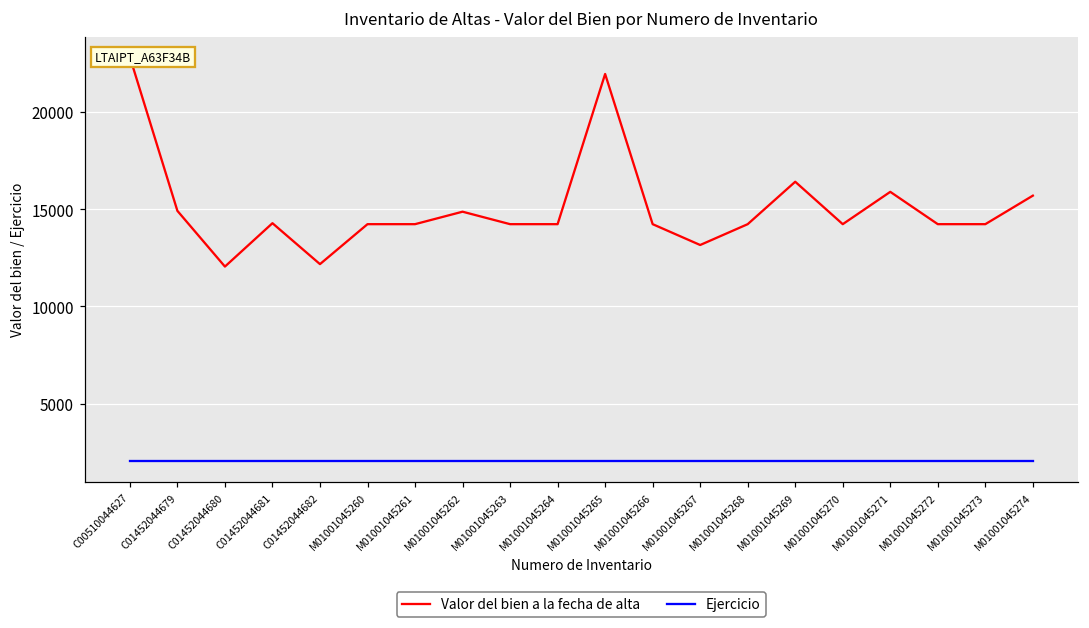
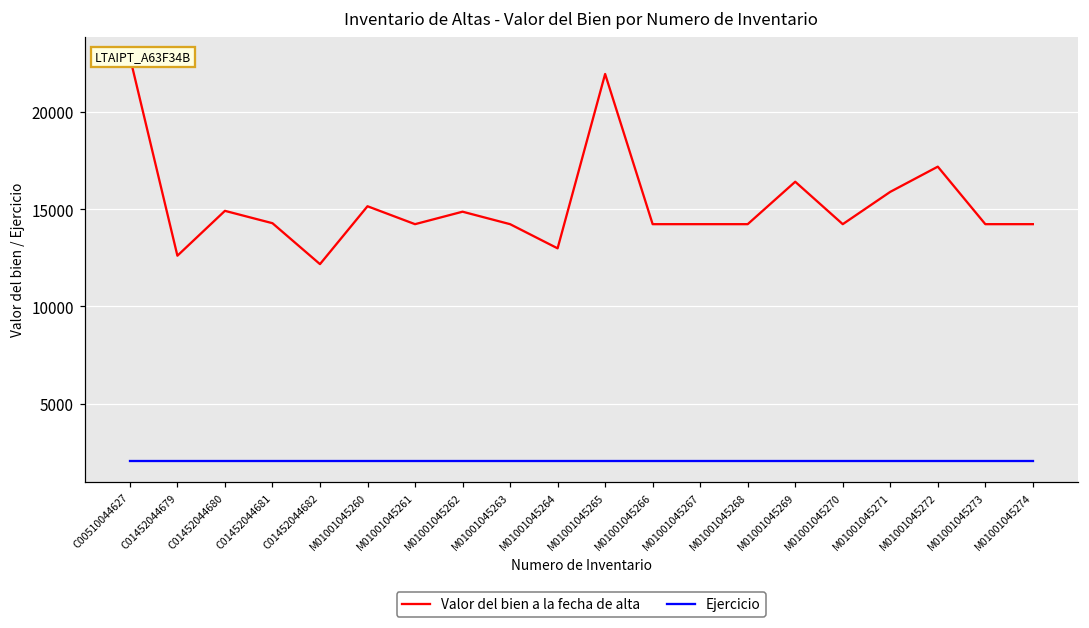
  {
    "Valor del bien a la fecha de alta": {
-     "C01452044679": 14900,
-     "C01452044680": 12100,
+     "C01452044679": 12600,
+     "C01452044680": 14900,
      "C01452044681": 14300,
      "C01452044682": 12200,
-     "M01001045260": 14200,
+     "M01001045260": 15200,
      "M01001045261": 14200,
      "M01001045262": 14900,
      "M01001045263": 14200,
-     "M01001045264": 14200,
+     "M01001045264": 13000,
      "M01001045265": 22000,
      "M01001045266": 14200,
-     "M01001045267": 13200,
+     "M01001045267": 14200,
      "M01001045268": 14200,
      "M01001045269": 16400,
      "M01001045270": 14200,
      "M01001045271": 15900,
-     "M01001045272": 14200,
+     "M01001045272": 17200,
      "M01001045273": 14200,
-     "M01001045274": 15700
+     "M01001045274": 14200
    },
    "Ejercicio": {
      "C00510044627": 2000,
      "C01452044679": 2000,
      "C01452044680": 2000,
      "C01452044681": 2000,
      "C01452044682": 2000,
      "M01001045260": 2000,
      "M01001045261": 2000,
      "M01001045262": 2000,
      "M01001045263": 2000,
      "M01001045264": 2000,
      "M01001045265": 2000,
      "M01001045266": 2000,
      "M01001045267": 2000,
      "M01001045268": 2000,
      "M01001045269": 2000,
      "M01001045270": 2000,
      "M01001045271": 2000,
      "M01001045272": 2000,
      "M01001045273": 2000,
      "M01001045274": 2000
    }
  }
